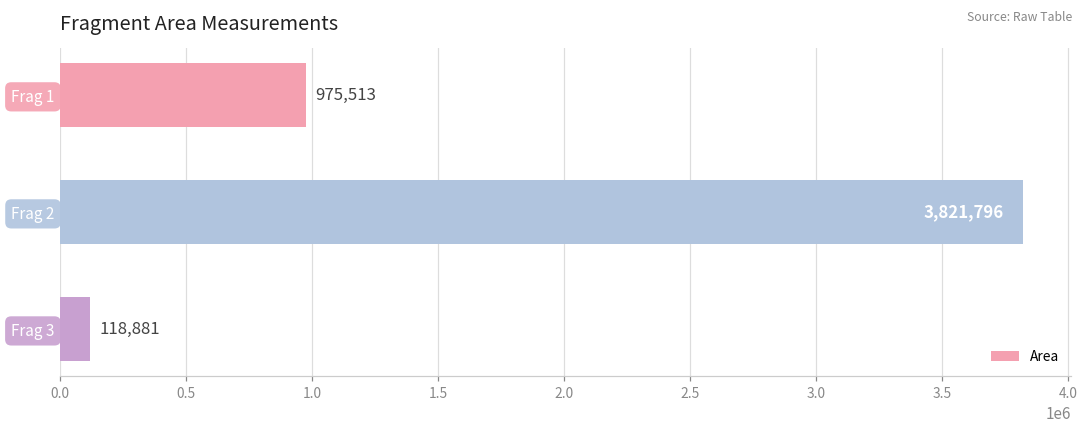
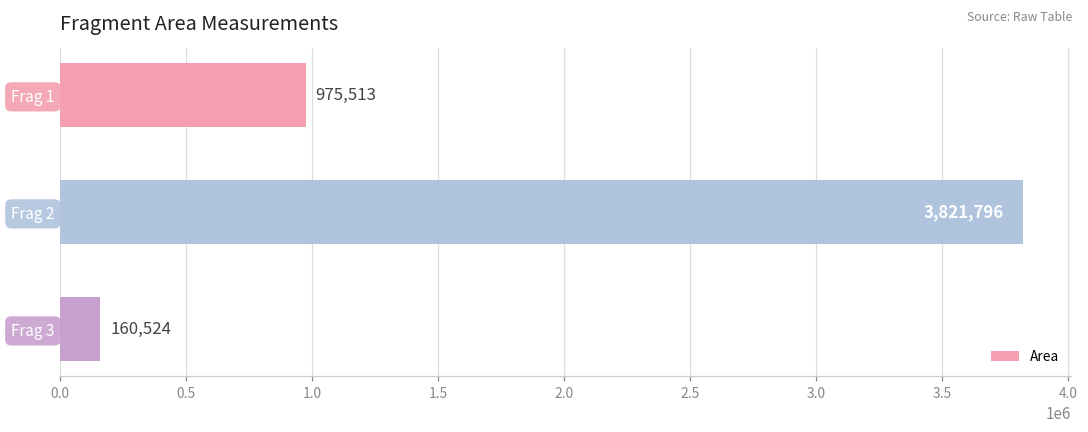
  {
    "Frag 1": "975,513",
    "Frag 2": "3,821,796",
-   "Frag 3": "118,881"
+   "Frag 3": "160,524"
  }
